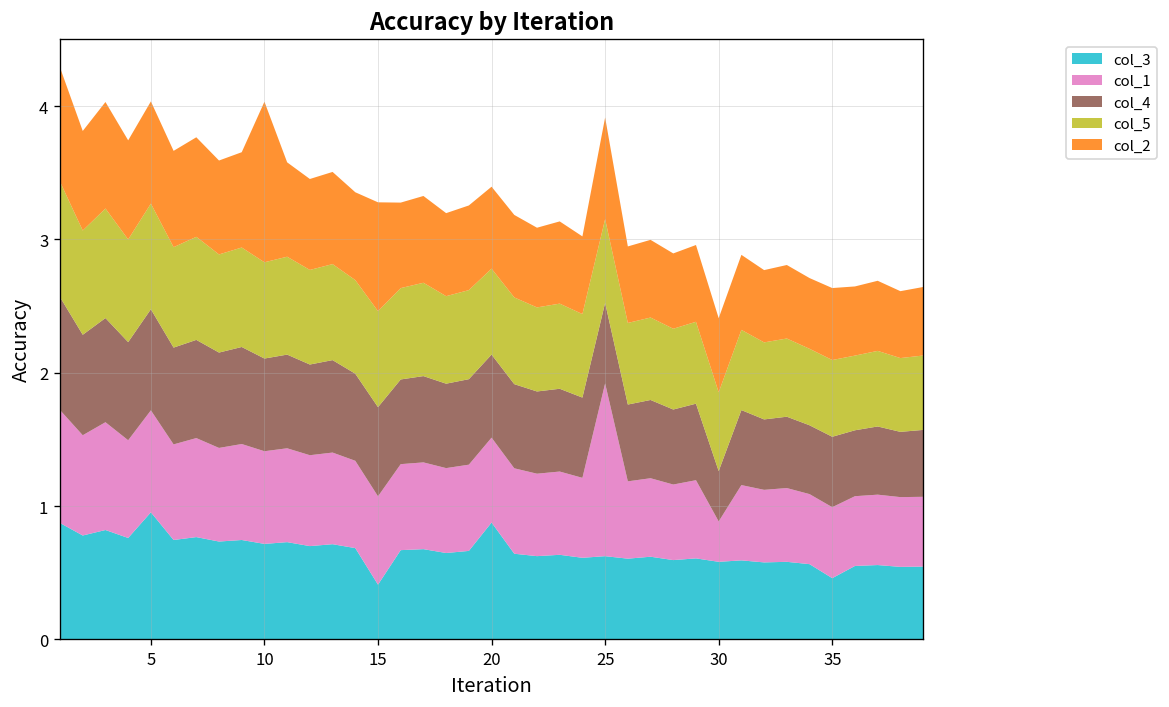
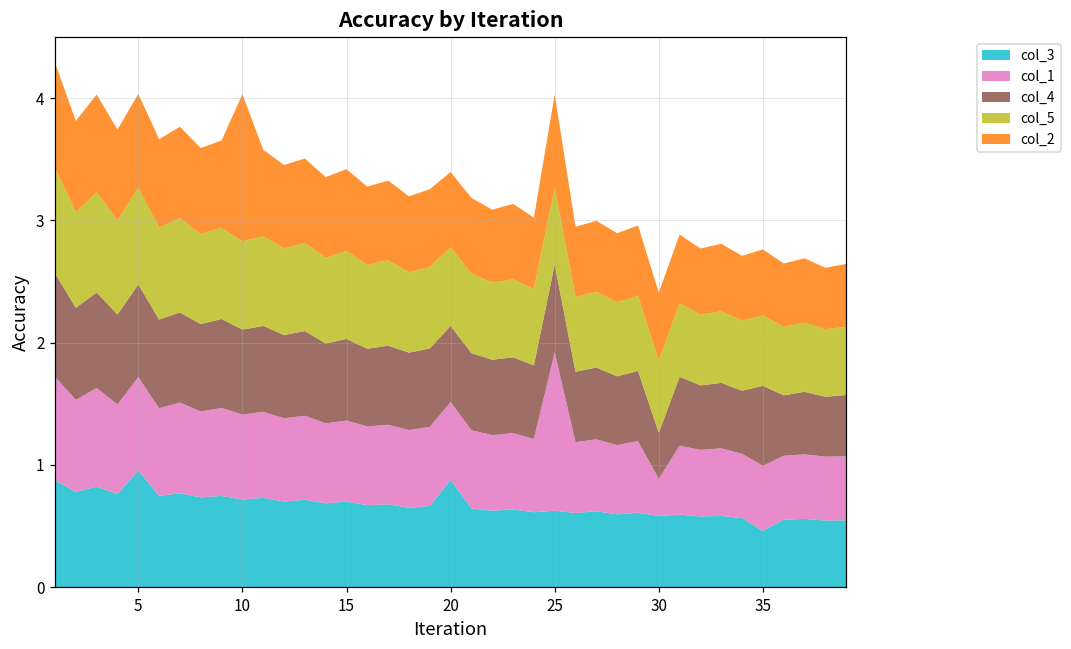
  {
    "col_3": {
      "5": 0.95,
      "10": 0.72,
-     "15": 0.41,
+     "15": 0.70,
      "20": 0.88,
      "25": 0.62,
      "30": 0.58,
      "35": 0.46
    },
    "col_1": {
      "5": 0.76,
      "10": 0.69,
      "15": 0.66,
      "20": 0.64,
      "25": 1.30,
      "30": 0.30,
      "35": 0.53
    },
    "col_4": {
      "5": 0.76,
      "10": 0.70,
      "15": 0.67,
      "20": 0.62,
-     "25": 0.60,
+     "25": 0.72,
      "30": 0.38,
-     "35": 0.53
+     "35": 0.65
    },
    "col_5": {
      "5": 0.79,
      "10": 0.72,
      "15": 0.72,
      "20": 0.64,
      "25": 0.63,
      "30": 0.59,
      "35": 0.58
    },
    "col_2": {
      "5": 0.77,
      "10": 1.20,
-     "15": 0.82,
+     "15": 0.67,
      "20": 0.61,
      "25": 0.76,
      "30": 0.56,
      "35": 0.54
    }
  }
